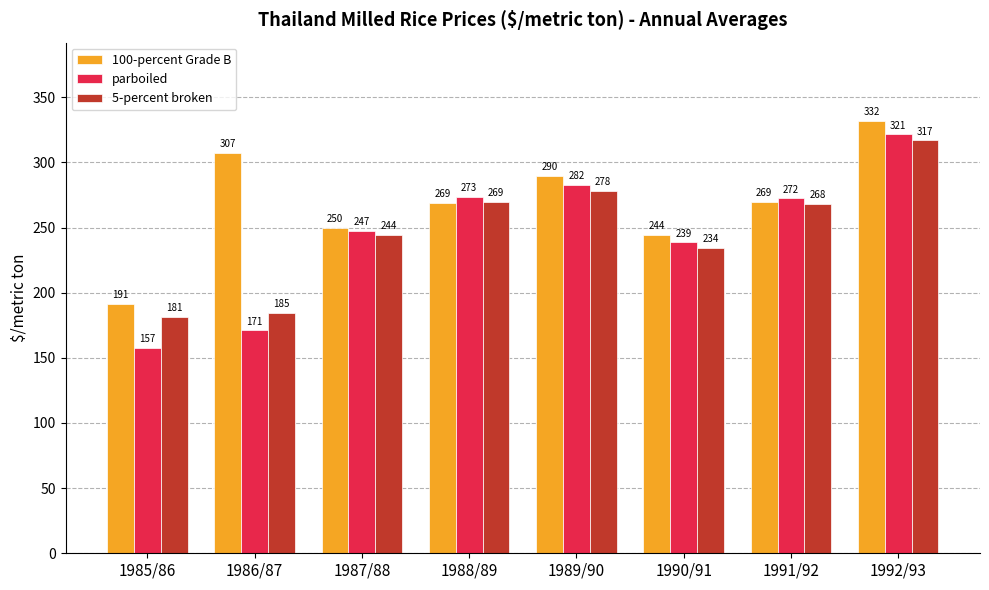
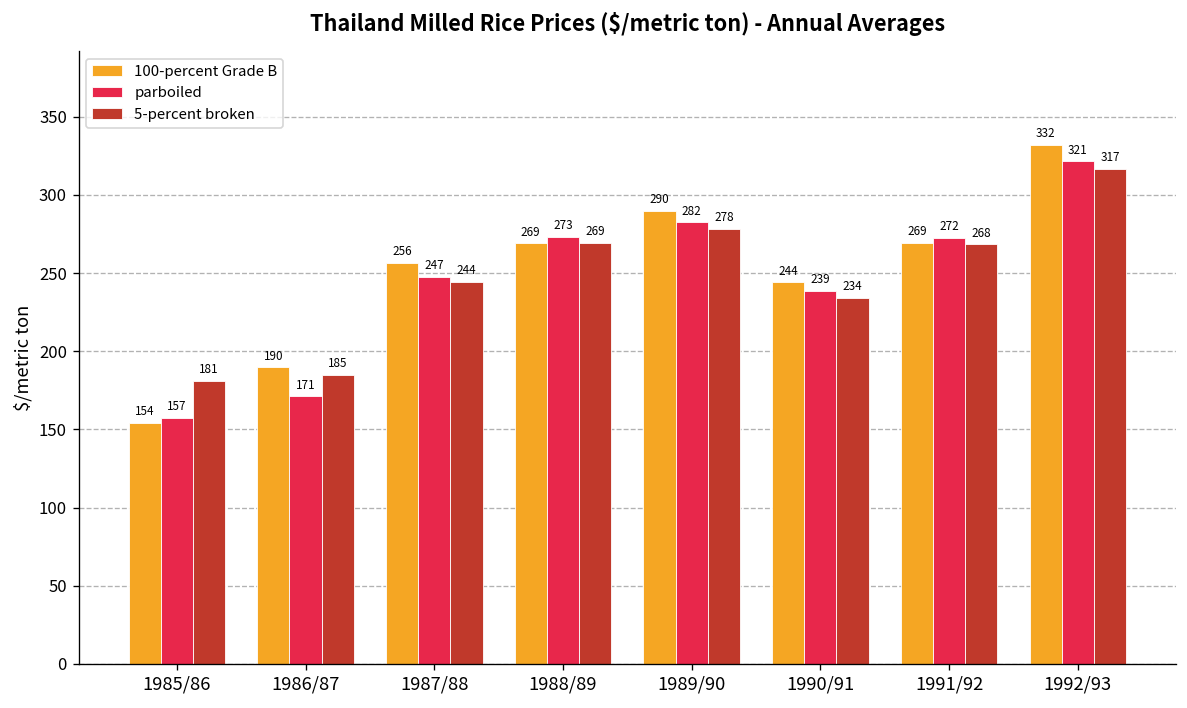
  {
    "100-percent Grade B": {
-     "1985/86": 191,
-     "1986/87": 307,
-     "1987/88": 250,
+     "1985/86": 154,
+     "1986/87": 190,
+     "1987/88": 256,
      "1988/89": 269,
      "1989/90": 290,
      "1990/91": 244,
      "1991/92": 269,
      "1992/93": 332
    }
  }
